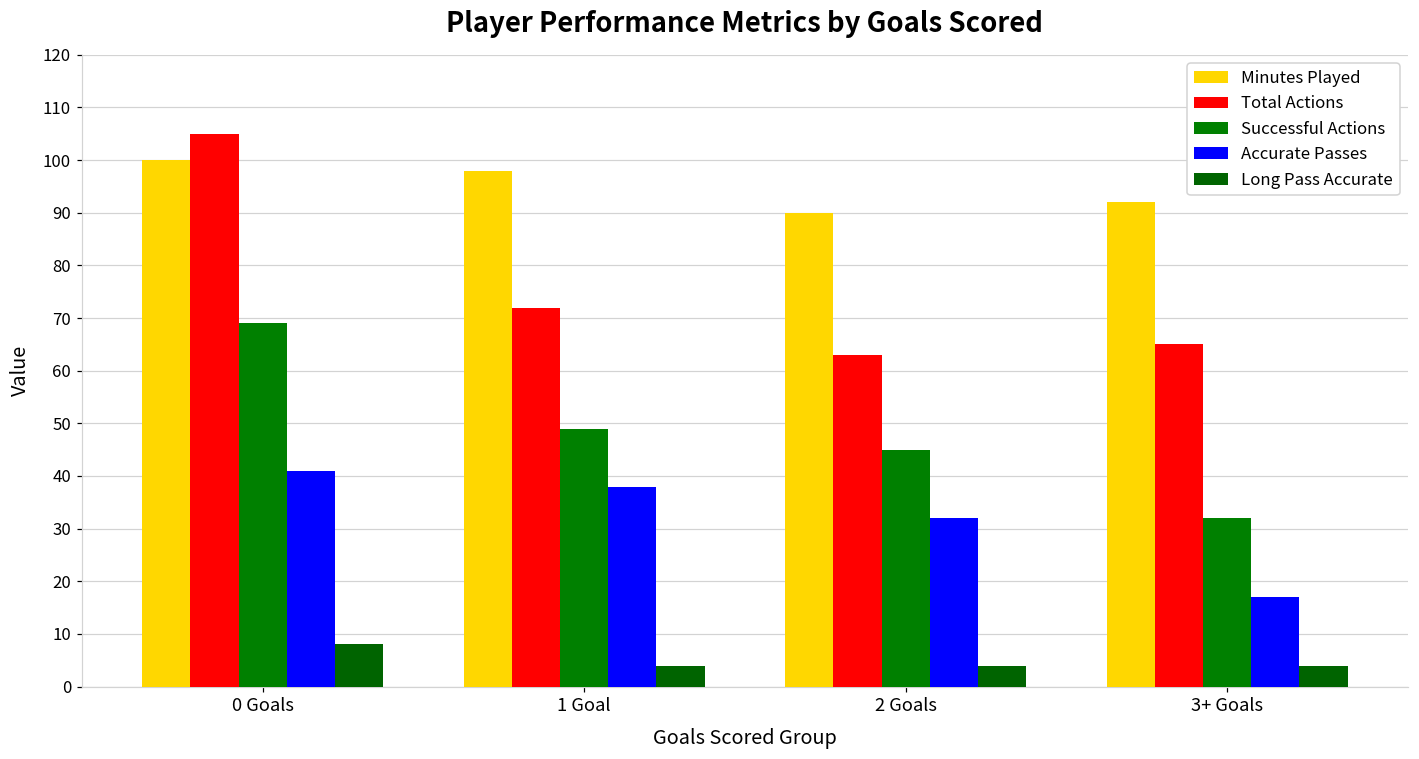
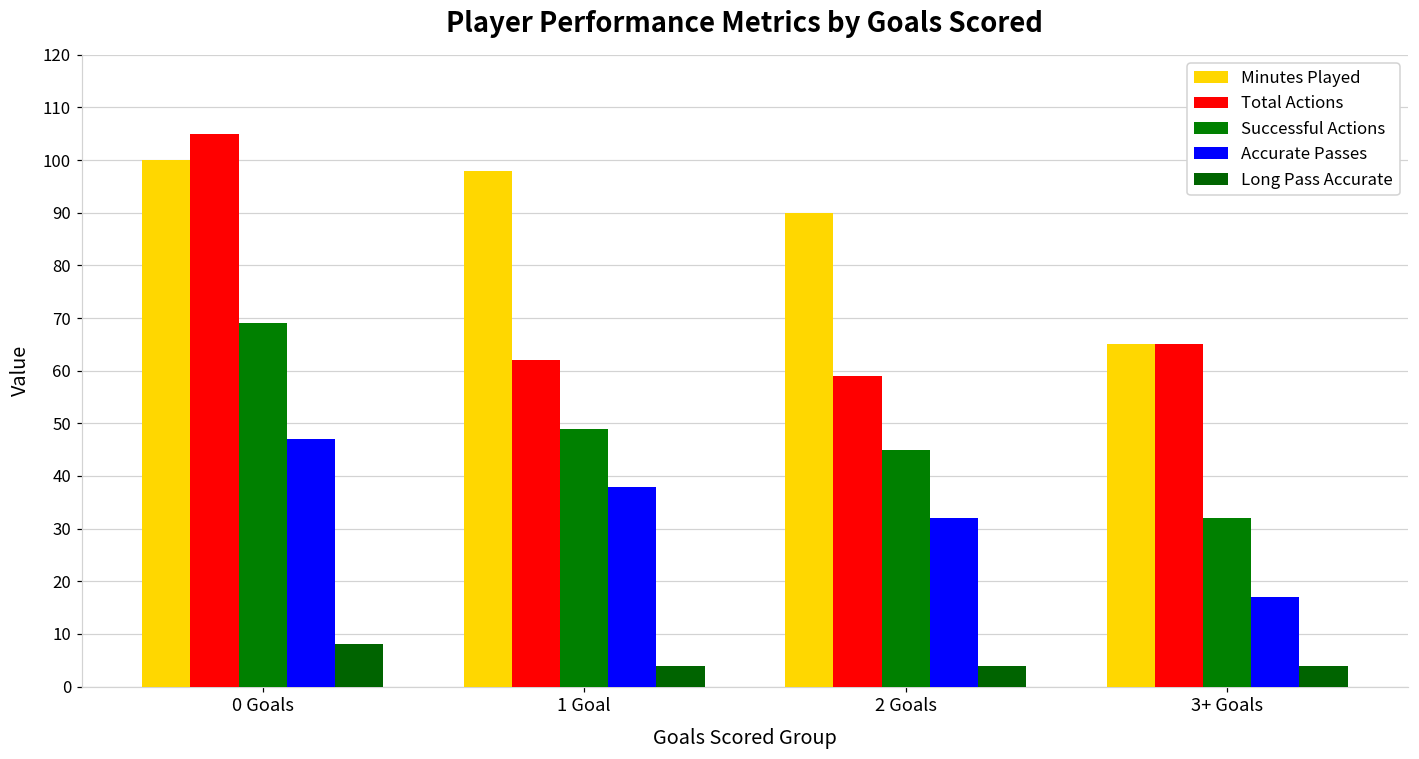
  {
    "Minutes Played": {
      "0 Goals": 100,
      "1 Goal": 98,
      "2 Goals": 90,
-     "3+ Goals": 92
+     "3+ Goals": 65
    },
    "Total Actions": {
      "0 Goals": 105,
-     "1 Goal": 72,
-     "2 Goals": 63,
+     "1 Goal": 62,
+     "2 Goals": 59,
      "3+ Goals": 65
    },
    "Accurate Passes": {
-     "0 Goals": 41,
+     "0 Goals": 47,
      "1 Goal": 38,
      "2 Goals": 32,
      "3+ Goals": 17
    }
  }
